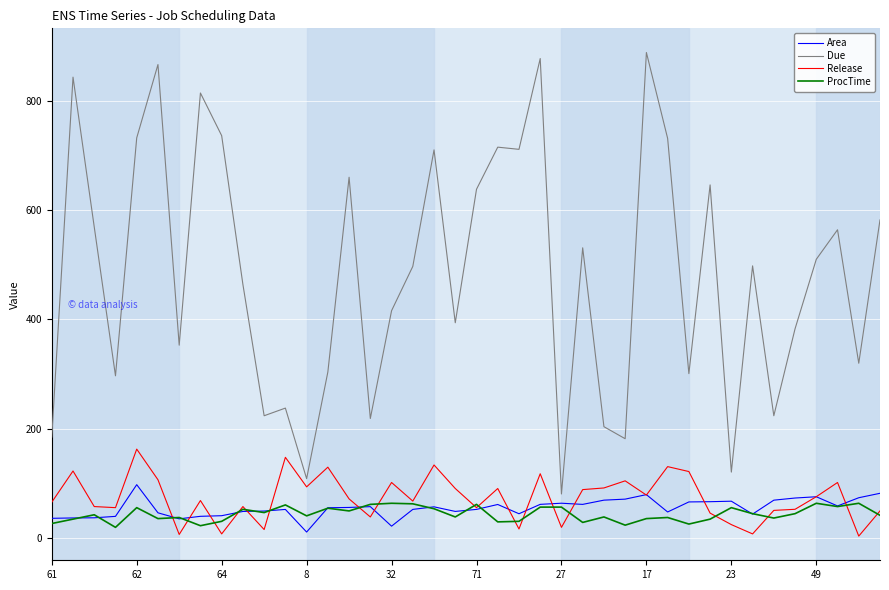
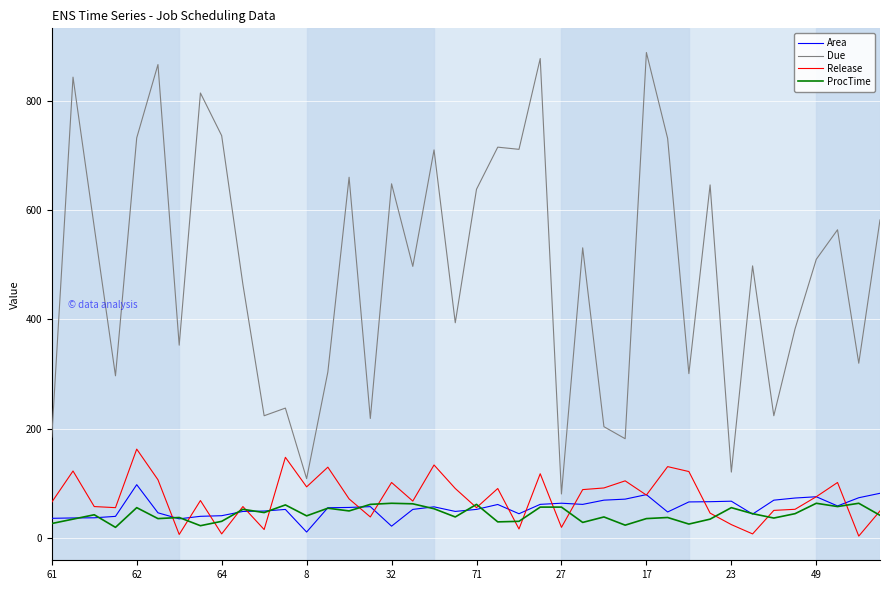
  {
    "Area": {
      "61": 40,
      "62": 100,
      "64": 40,
      "8": 10,
      "32": 20
    },
    "Due": {
      "61": 190,
      "62": 730,
      "64": 740,
      "8": 110,
-     "32": 420,
+     "32": 650,
      "71": 640,
      "49": 510
    },
    "Release": {
      "61": 70,
      "62": 160,
      "64": 10,
      "8": 90,
      "32": 100
    },
    "ProcTime": {
      "61": 30,
      "62": 60,
      "64": 30,
      "8": 40,
      "32": 60,
      "71": 60,
      "49": 60
    }
  }
